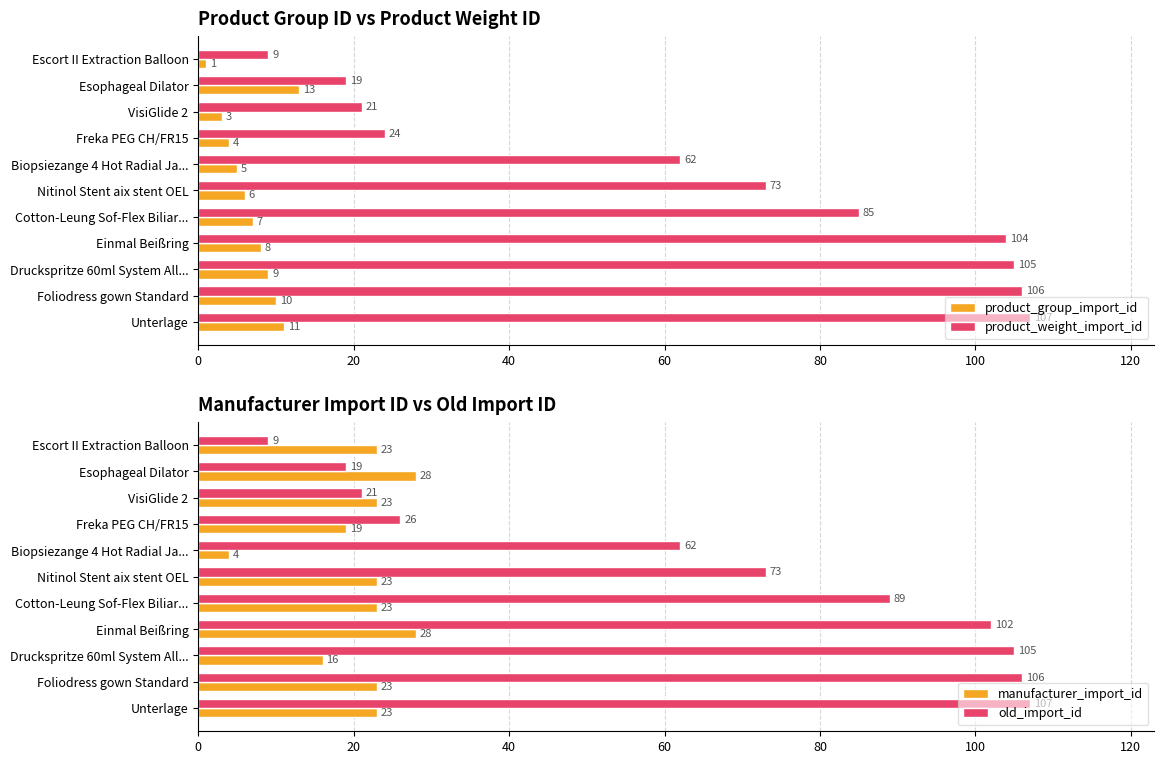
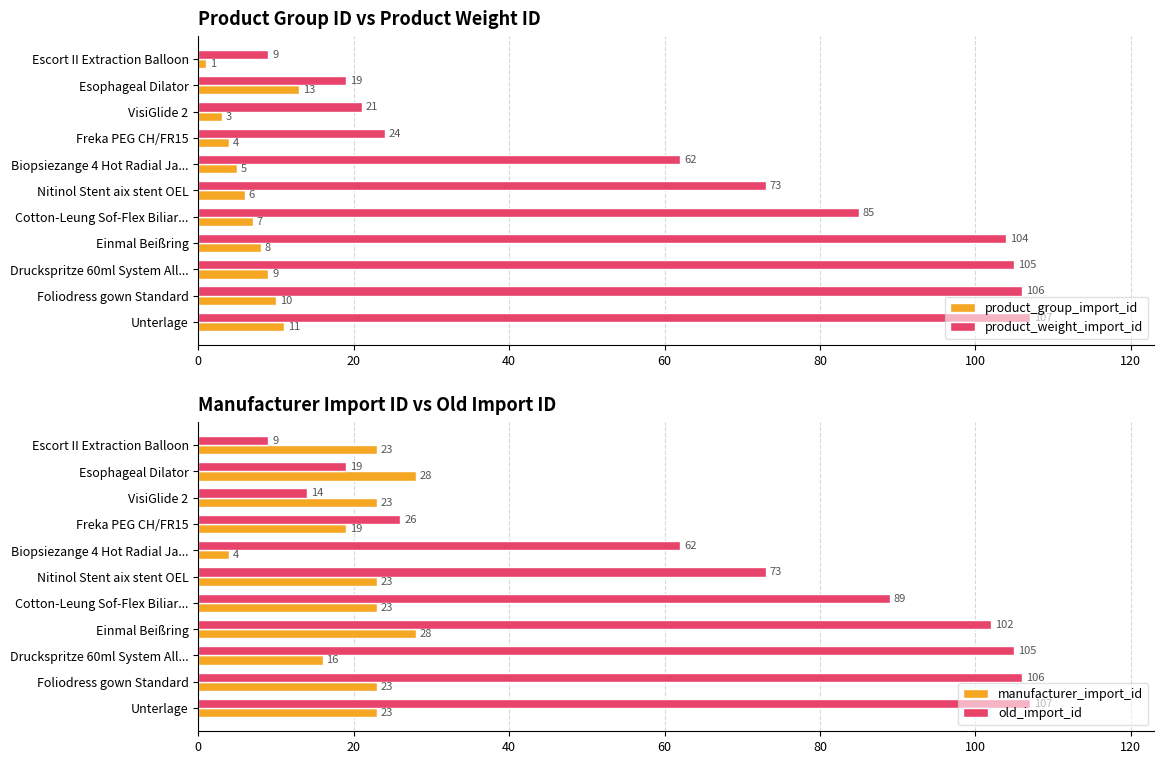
  {
    "Product Group ID vs Product Weight ID": {
      "product_group_import_id": {
        "Escort II Extraction Balloon": 1,
        "Esophageal Dilator": 13,
        "VisiGlide 2": 3,
        "Freka PEG CH/FR15": 4,
        "Biopsiezange 4 Hot Radial Ja...": 5,
        "Nitinol Stent aix stent OEL": 6,
        "Cotton-Leung Sof-Flex Biliar...": 7,
        "Einmal Beißring": 8,
        "Druckspritze 60ml System All...": 9,
        "Foliodress gown Standard": 10,
        "Unterlage": 11
      },
      "product_weight_import_id": {
        "Escort II Extraction Balloon": 9,
        "Esophageal Dilator": 19,
        "VisiGlide 2": 21,
        "Freka PEG CH/FR15": 24,
        "Biopsiezange 4 Hot Radial Ja...": 62,
        "Nitinol Stent aix stent OEL": 73,
        "Cotton-Leung Sof-Flex Biliar...": 85,
        "Einmal Beißring": 104,
        "Druckspritze 60ml System All...": 105,
        "Foliodress gown Standard": 106
      }
    },
    "Manufacturer Import ID vs Old Import ID": {
      "manufacturer_import_id": {
        "Escort II Extraction Balloon": 23,
        "Esophageal Dilator": 28,
        "VisiGlide 2": 23,
        "Freka PEG CH/FR15": 19,
        "Biopsiezange 4 Hot Radial Ja...": 4,
        "Nitinol Stent aix stent OEL": 23,
        "Cotton-Leung Sof-Flex Biliar...": 23,
        "Einmal Beißring": 28,
        "Druckspritze 60ml System All...": 16,
        "Foliodress gown Standard": 23,
        "Unterlage": 23
      },
      "old_import_id": {
        "Escort II Extraction Balloon": 9,
        "Esophageal Dilator": 19,
-       "VisiGlide 2": 21,
+       "VisiGlide 2": 14,
        "Freka PEG CH/FR15": 26,
        "Biopsiezange 4 Hot Radial Ja...": 62,
        "Nitinol Stent aix stent OEL": 73,
        "Cotton-Leung Sof-Flex Biliar...": 89,
        "Einmal Beißring": 102,
        "Druckspritze 60ml System All...": 105,
        "Foliodress gown Standard": 106
      }
    }
  }
